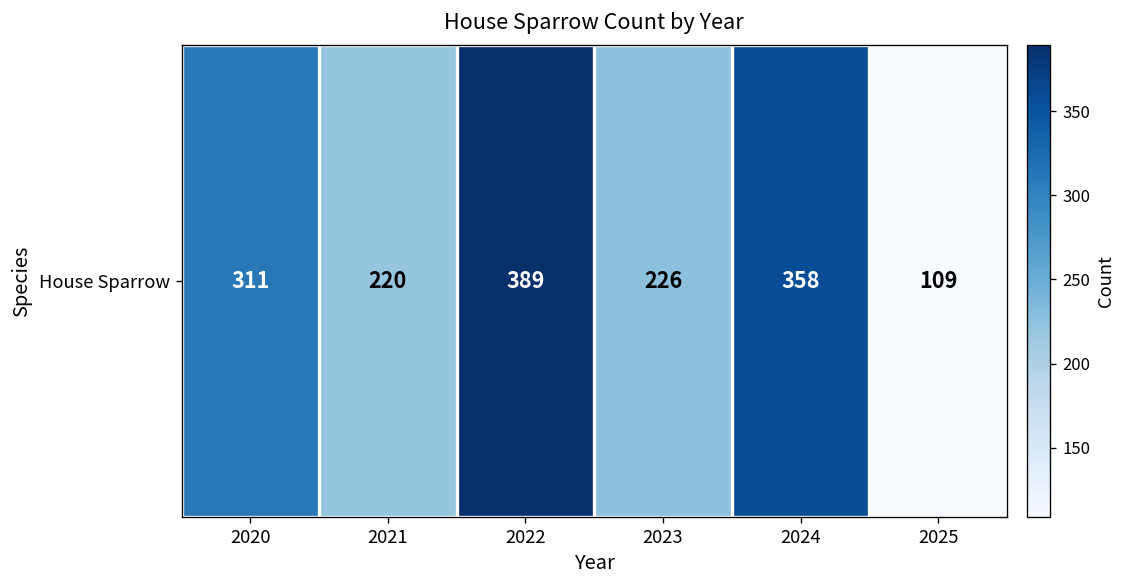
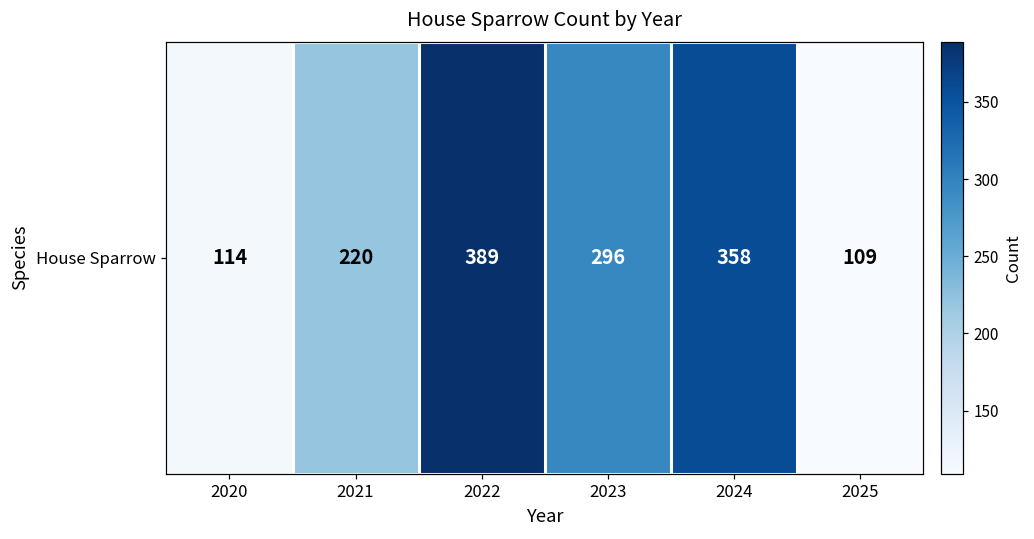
  {
    "House Sparrow": {
-     "2020": 311,
+     "2020": 114,
      "2021": 220,
      "2022": 389,
-     "2023": 226,
+     "2023": 296,
      "2024": 358,
      "2025": 109
    }
  }
